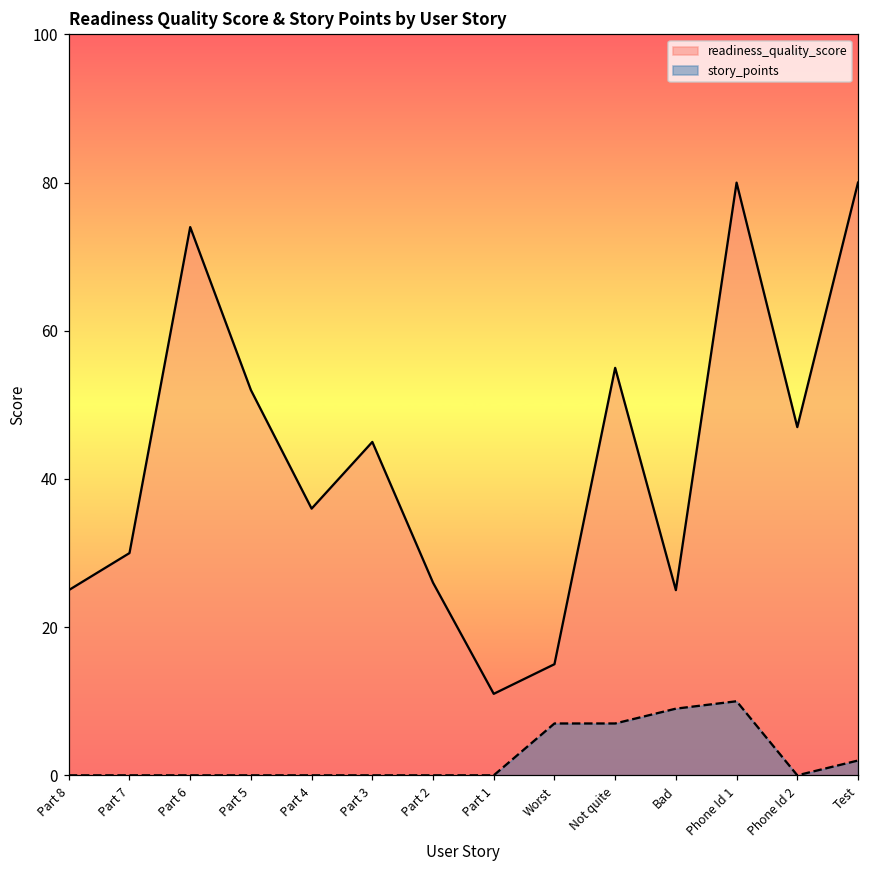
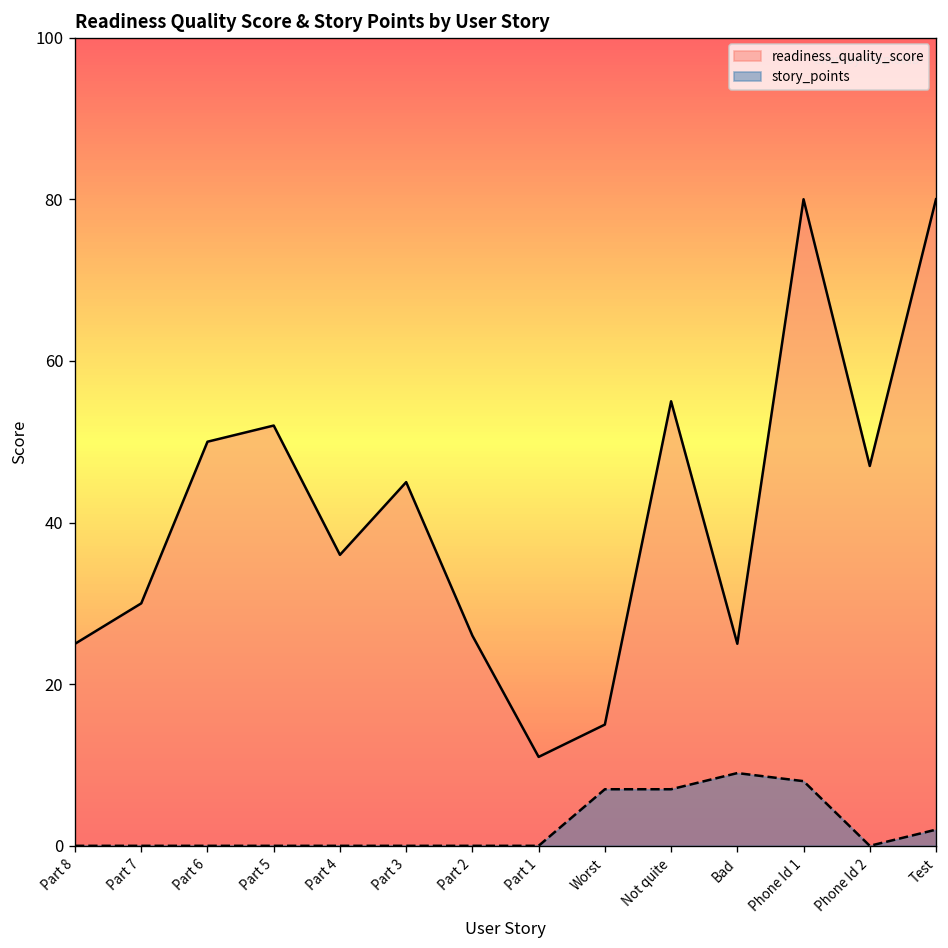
  {
    "readiness_quality_score": {
      "Part 8": 25,
      "Part 7": 30,
-     "Part 6": 74,
+     "Part 6": 50,
      "Part 5": 52,
      "Part 4": 36,
      "Part 3": 45,
      "Part 2": 26,
      "Part 1": 11,
      "Worst": 15,
      "Not quite": 55,
      "Bad": 25,
      "Phone Id 1": 80,
      "Phone Id 2": 47,
      "Test": 80
    },
    "story_points": {
      "Part 8": 0,
      "Part 7": 0,
      "Part 6": 0,
      "Part 5": 0,
      "Part 4": 0,
      "Part 3": 0,
      "Part 2": 0,
      "Part 1": 0,
      "Worst": 7,
      "Not quite": 7,
      "Bad": 9,
-     "Phone Id 1": 10,
+     "Phone Id 1": 8,
      "Phone Id 2": 0,
      "Test": 2
    }
  }
